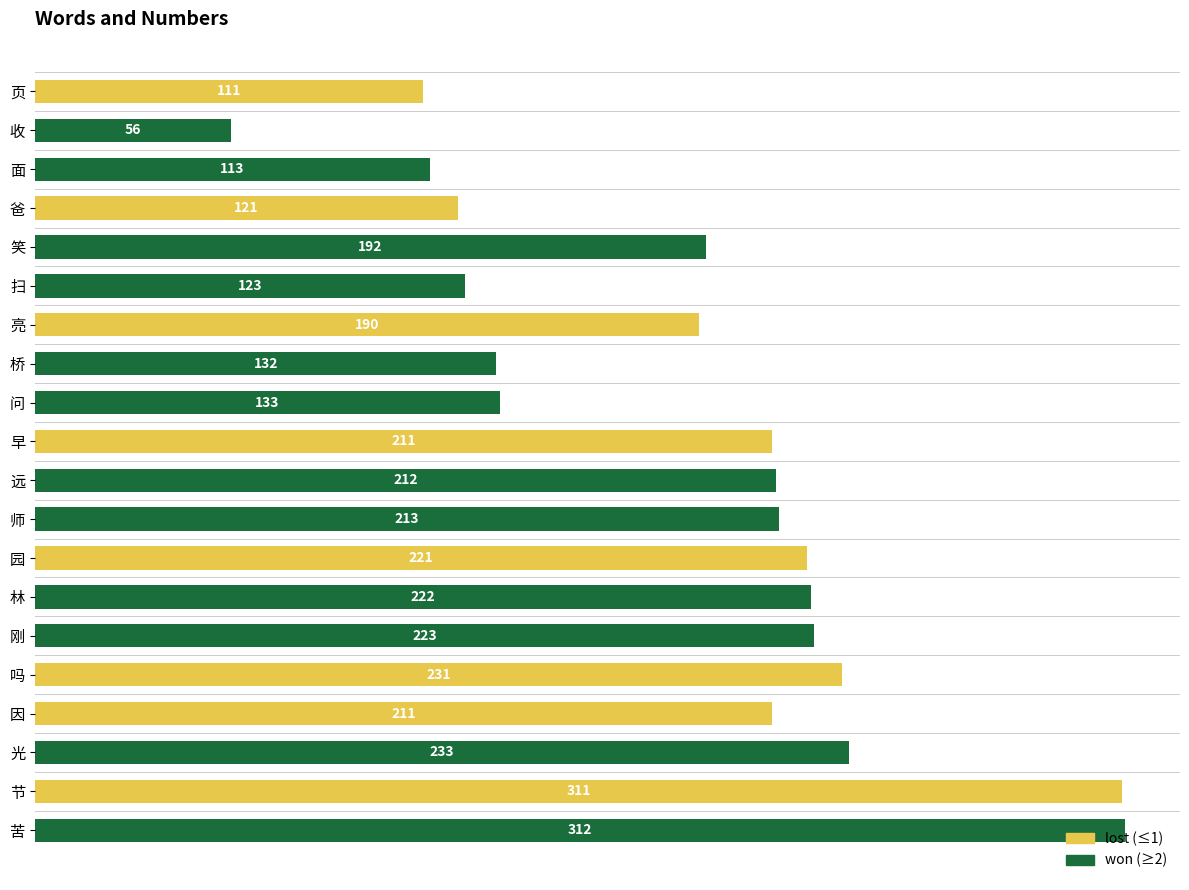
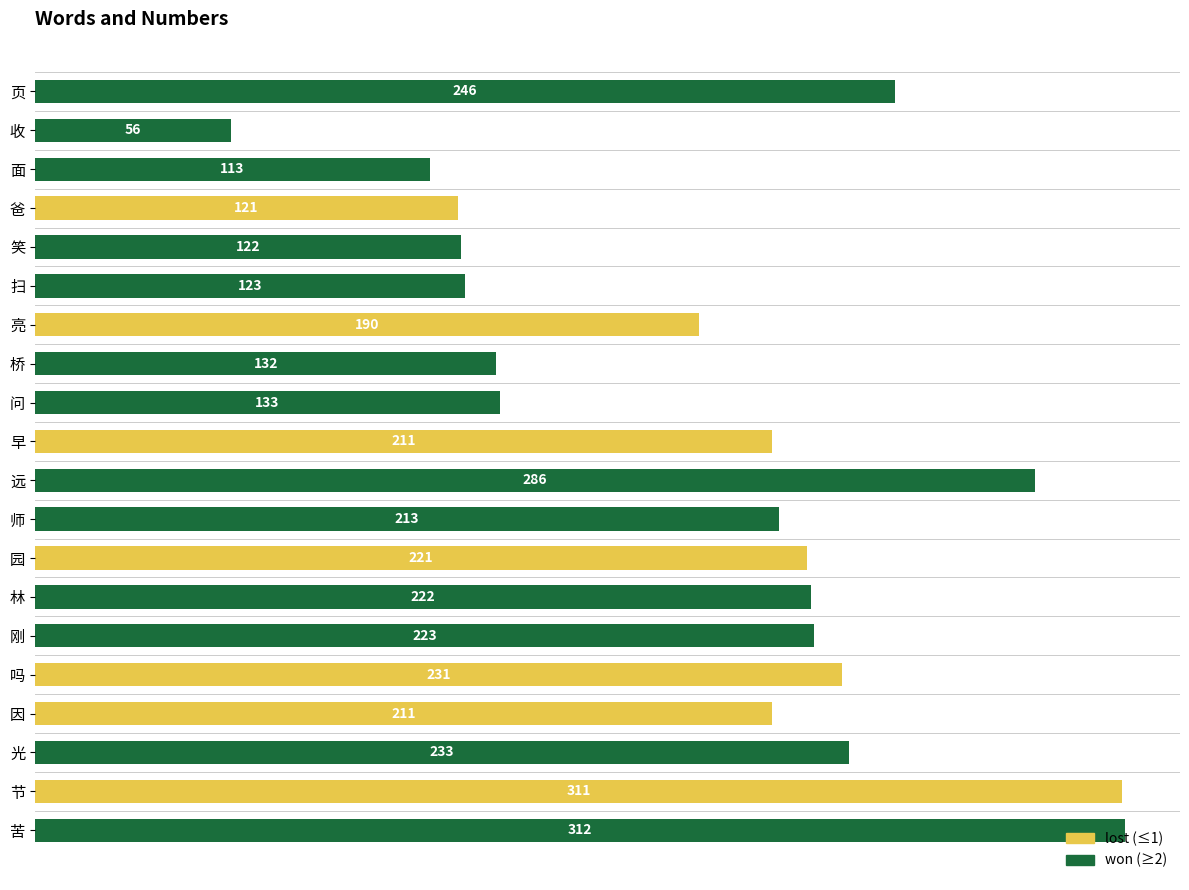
  {
-   "页": 111,
+   "页": 246,
    "收": 56,
    "面": 113,
    "爸": 121,
-   "笑": 192,
+   "笑": 122,
    "扫": 123,
    "亮": 190,
    "桥": 132,
    "问": 133,
    "早": 211,
-   "远": 212,
+   "远": 286,
    "师": 213,
    "园": 221,
    "林": 222,
    "刚": 223,
    "吗": 231,
    "因": 211,
    "光": 233,
    "节": 311,
    "苦": 312
  }
